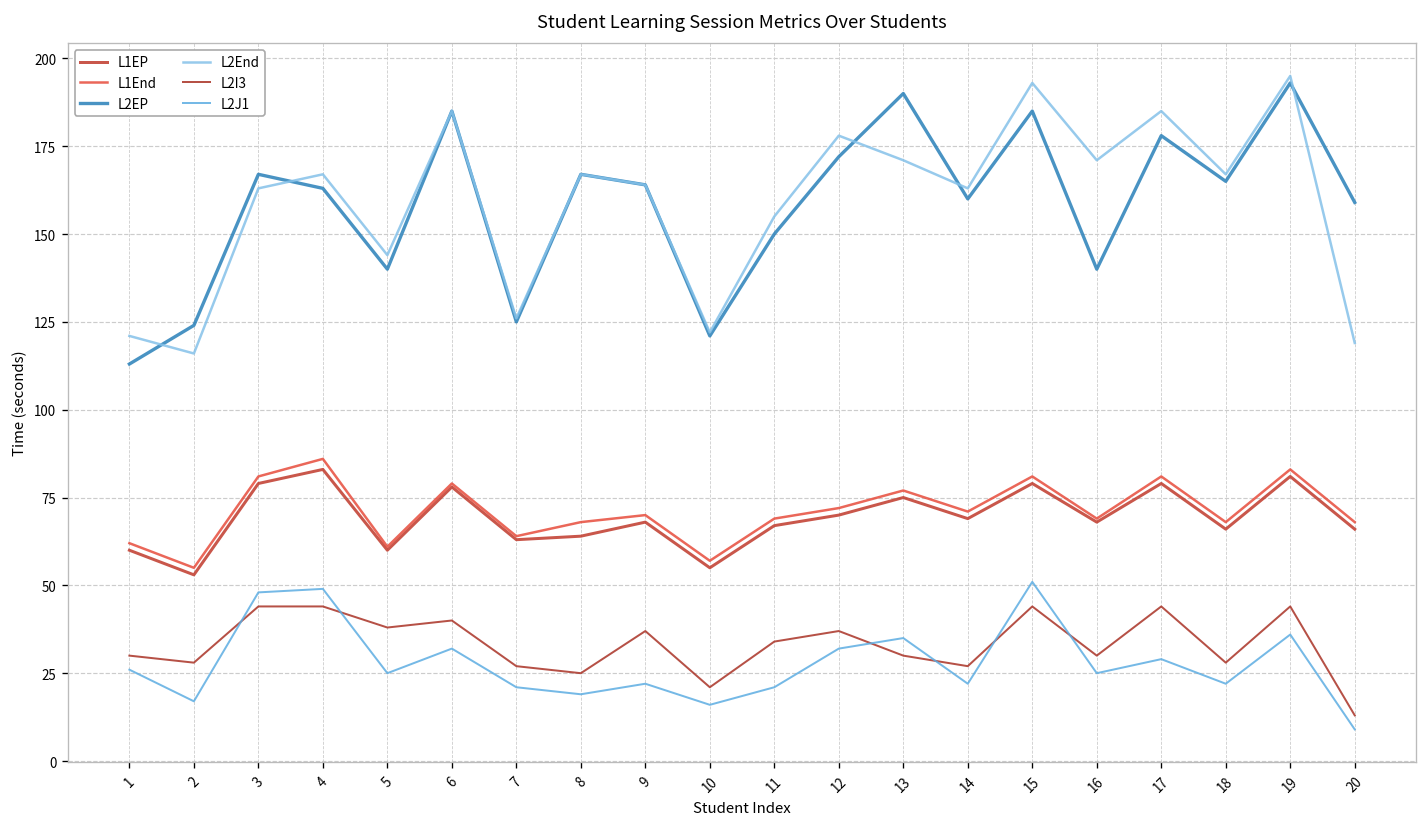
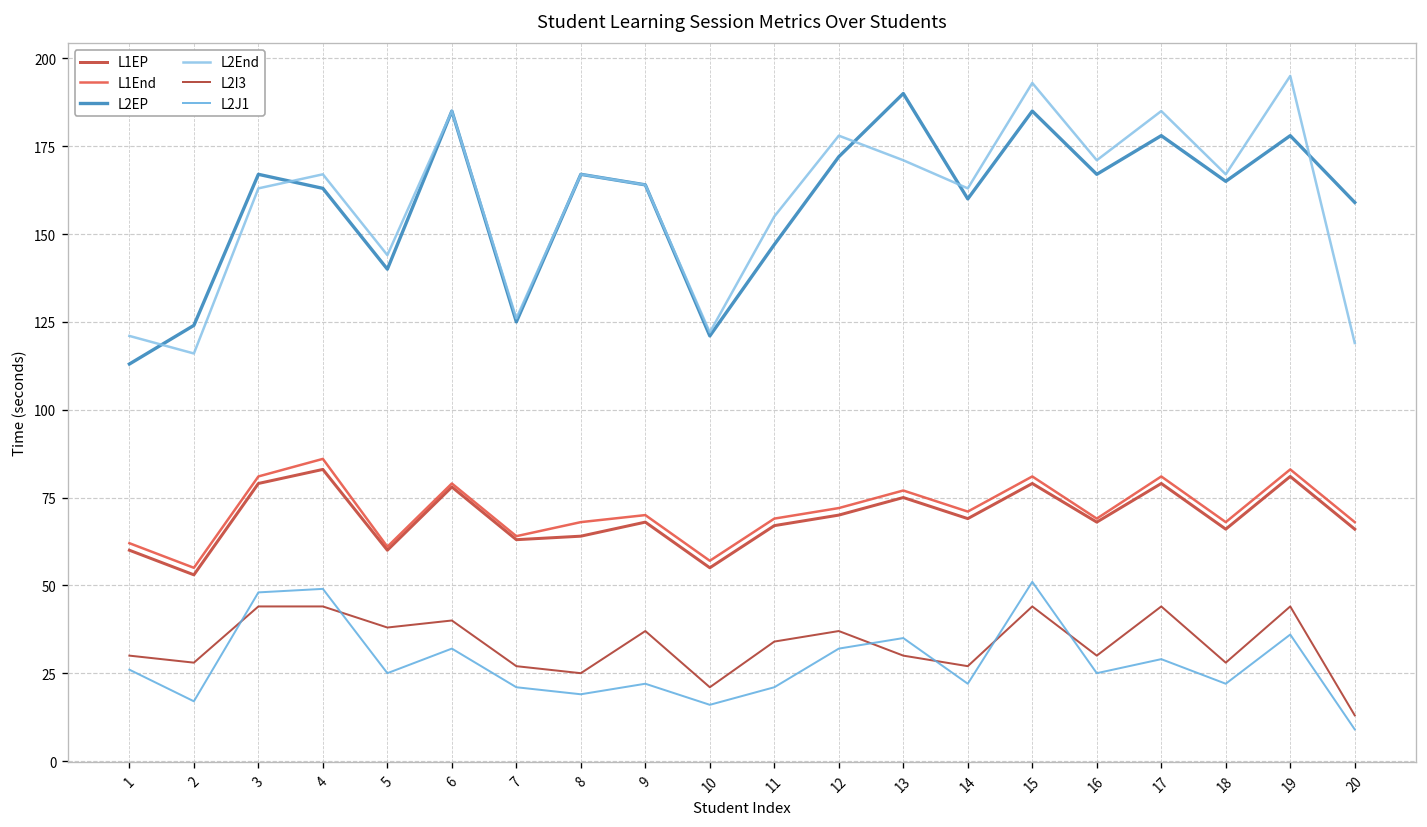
  {
    "L2EP": {
      "1": 113,
      "2": 124,
      "3": 167,
      "4": 163,
      "5": 140,
      "7": 125,
      "10": 121,
-     "11": 150,
+     "11": 147,
      "12": 172,
      "13": 190,
      "14": 160,
      "15": 185,
-     "16": 140,
+     "16": 167,
      "17": 178,
      "18": 165,
-     "19": 193,
+     "19": 178,
      "20": 159
    }
  }
